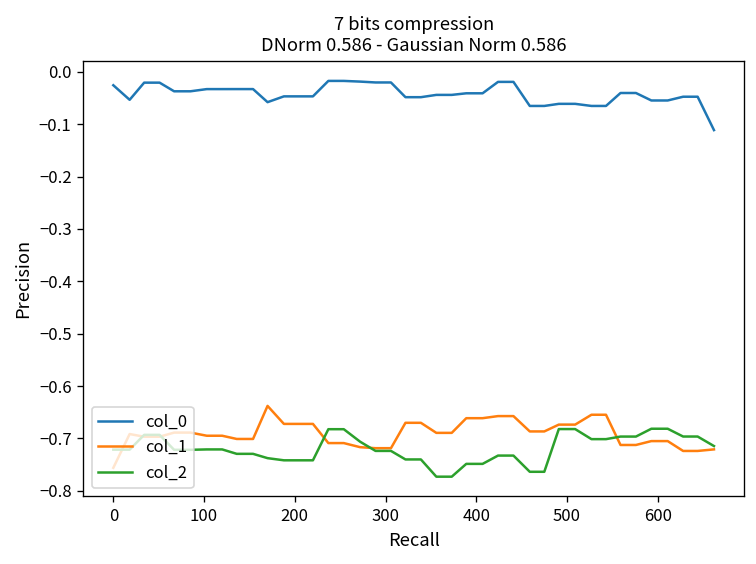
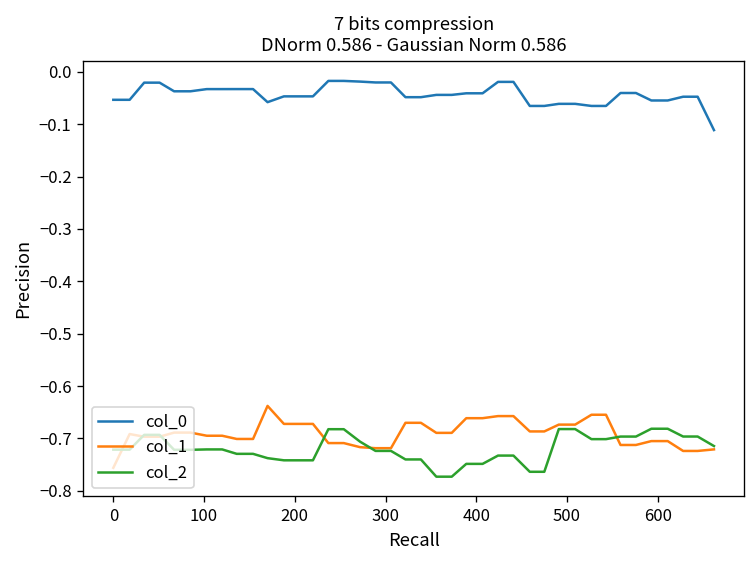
  {
    "col_0": {
-     "0": -0.03
+     "0": -0.05
    }
  }
